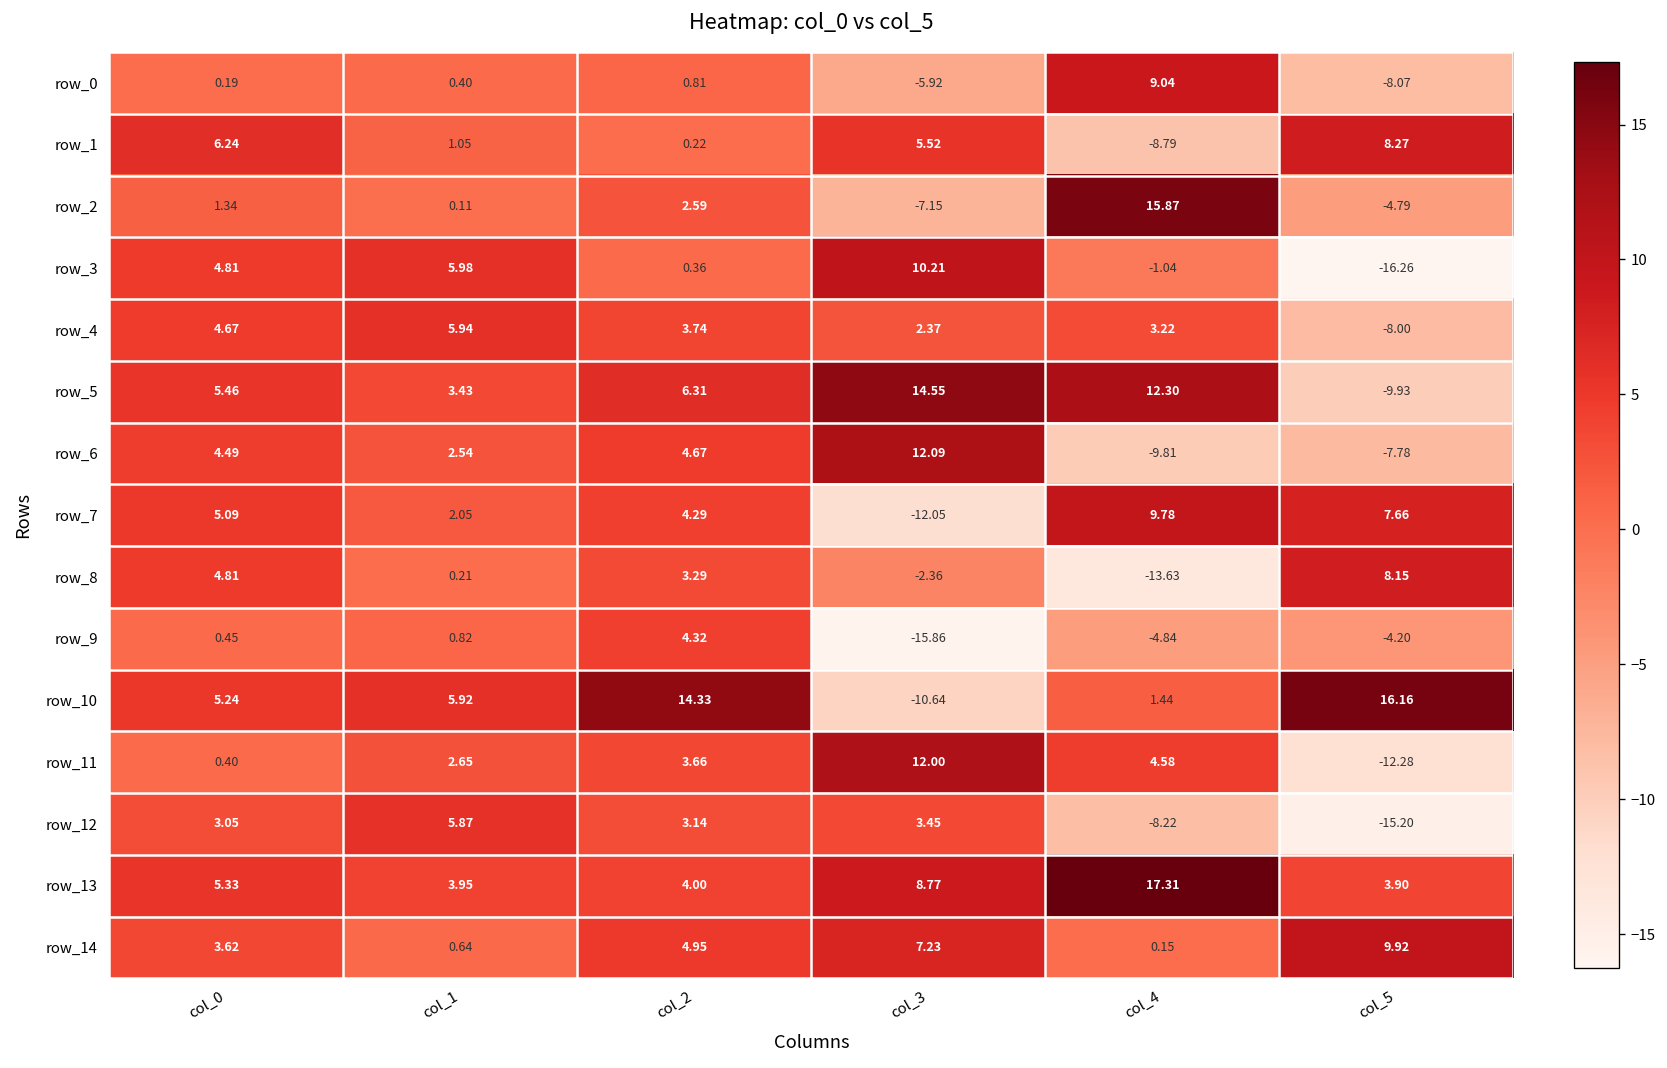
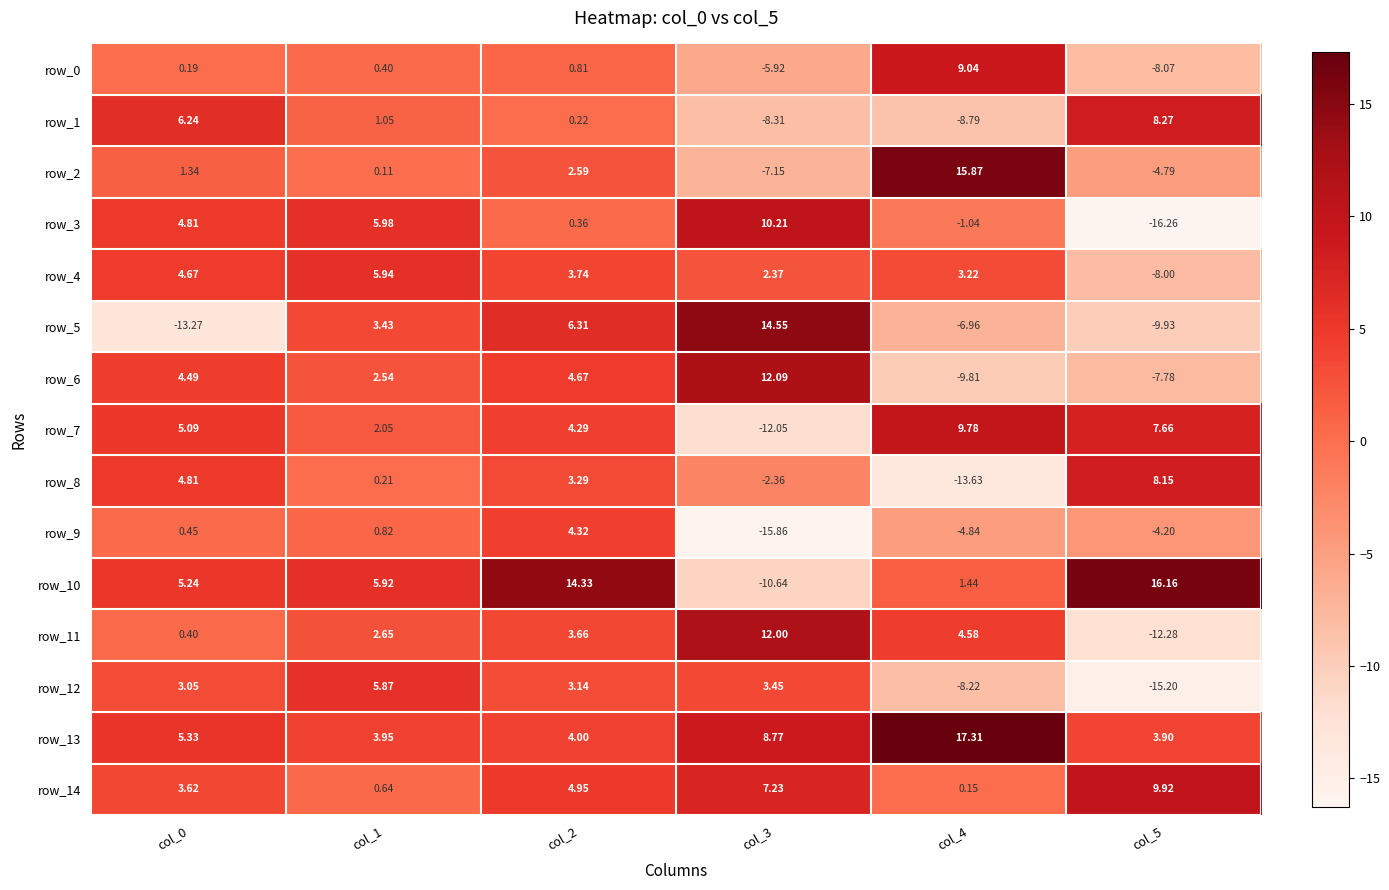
  {
    "row_0": {
      "col_0": 0.19,
      "col_1": 0.40,
      "col_2": 0.81,
      "col_3": -5.92,
      "col_4": 9.04,
      "col_5": -8.07
    },
    "row_1": {
      "col_0": 6.24,
      "col_1": 1.05,
      "col_2": 0.22,
-     "col_3": 5.52,
+     "col_3": -8.31,
      "col_4": -8.79,
      "col_5": 8.27
    },
    "row_2": {
      "col_0": 1.34,
      "col_1": 0.11,
      "col_2": 2.59,
      "col_3": -7.15,
      "col_4": 15.87,
      "col_5": -4.79
    },
    "row_3": {
      "col_0": 4.81,
      "col_1": 5.98,
      "col_2": 0.36,
      "col_3": 10.21,
      "col_4": -1.04,
      "col_5": -16.26
    },
    "row_4": {
      "col_0": 4.67,
      "col_1": 5.94,
      "col_2": 3.74,
      "col_3": 2.37,
      "col_4": 3.22,
      "col_5": -8.00
    },
    "row_5": {
-     "col_0": 5.46,
+     "col_0": -13.27,
      "col_1": 3.43,
      "col_2": 6.31,
      "col_3": 14.55,
-     "col_4": 12.30,
+     "col_4": -6.96,
      "col_5": -9.93
    },
    "row_6": {
      "col_0": 4.49,
      "col_1": 2.54,
      "col_2": 4.67,
      "col_3": 12.09,
      "col_4": -9.81,
      "col_5": -7.78
    },
    "row_7": {
      "col_0": 5.09,
      "col_1": 2.05,
      "col_2": 4.29,
      "col_3": -12.05,
      "col_4": 9.78,
      "col_5": 7.66
    },
    "row_8": {
      "col_0": 4.81,
      "col_1": 0.21,
      "col_2": 3.29,
      "col_3": -2.36,
      "col_4": -13.63,
      "col_5": 8.15
    },
    "row_9": {
      "col_0": 0.45,
      "col_1": 0.82,
      "col_2": 4.32,
      "col_3": -15.86,
      "col_4": -4.84,
      "col_5": -4.20
    },
    "row_10": {
      "col_0": 5.24,
      "col_1": 5.92,
      "col_2": 14.33,
      "col_3": -10.64,
      "col_4": 1.44,
      "col_5": 16.16
    },
    "row_11": {
      "col_0": 0.40,
      "col_1": 2.65,
      "col_2": 3.66,
      "col_3": 12.00,
      "col_4": 4.58,
      "col_5": -12.28
    },
    "row_12": {
      "col_0": 3.05,
      "col_1": 5.87,
      "col_2": 3.14,
      "col_3": 3.45,
      "col_4": -8.22,
      "col_5": -15.20
    },
    "row_13": {
      "col_0": 5.33,
      "col_1": 3.95,
      "col_2": 4.00,
      "col_3": 8.77,
      "col_4": 17.31,
      "col_5": 3.90
    },
    "row_14": {
      "col_0": 3.62,
      "col_1": 0.64,
      "col_2": 4.95,
      "col_3": 7.23,
      "col_4": 0.15,
      "col_5": 9.92
    }
  }
